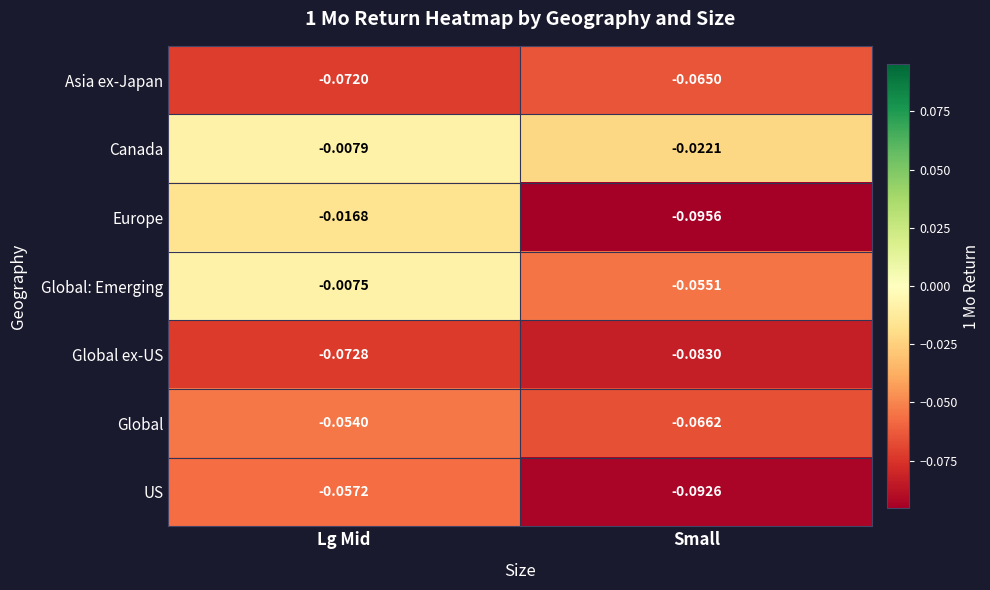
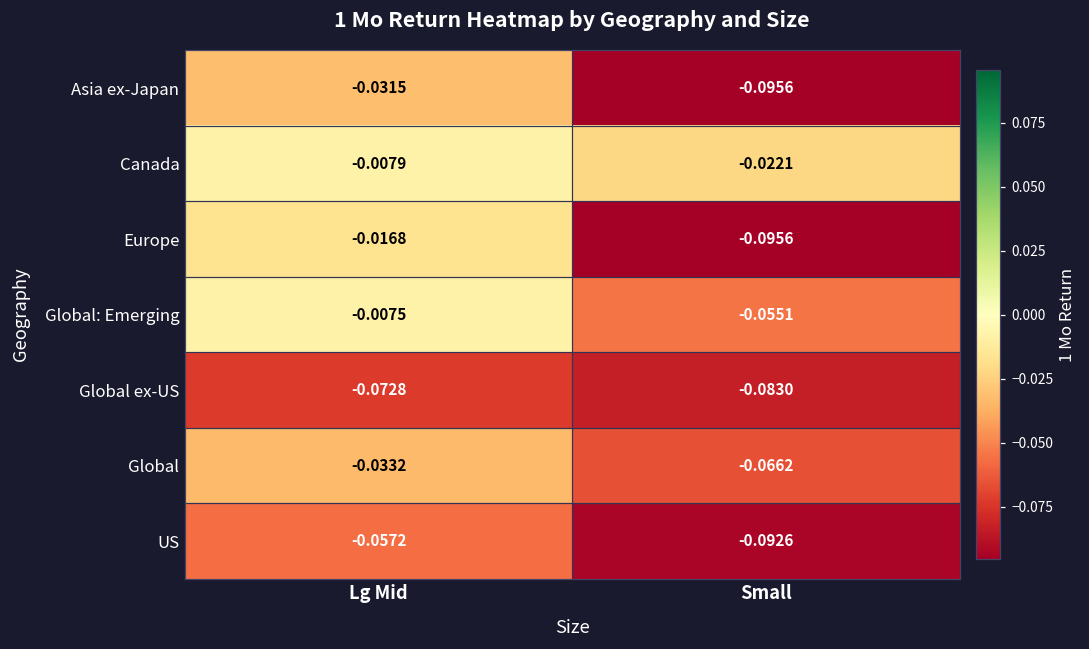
  {
    "Asia ex-Japan": {
-     "Lg Mid": -0.0720,
-     "Small": -0.0650
+     "Lg Mid": -0.0315,
+     "Small": -0.0956
    },
    "Canada": {
      "Lg Mid": -0.0079,
      "Small": -0.0221
    },
    "Europe": {
      "Lg Mid": -0.0168,
      "Small": -0.0956
    },
    "Global: Emerging": {
      "Lg Mid": -0.0075,
      "Small": -0.0551
    },
    "Global ex-US": {
      "Lg Mid": -0.0728,
      "Small": -0.0830
    },
    "Global": {
-     "Lg Mid": -0.0540,
+     "Lg Mid": -0.0332,
      "Small": -0.0662
    },
    "US": {
      "Lg Mid": -0.0572,
      "Small": -0.0926
    }
  }
